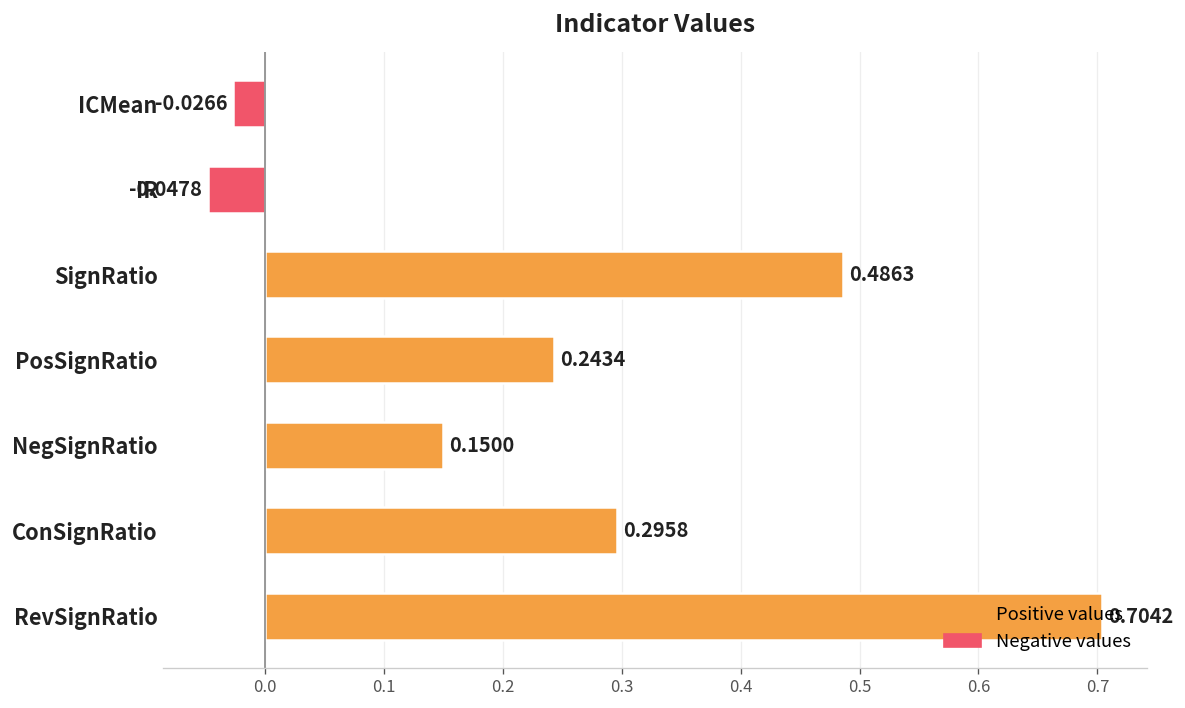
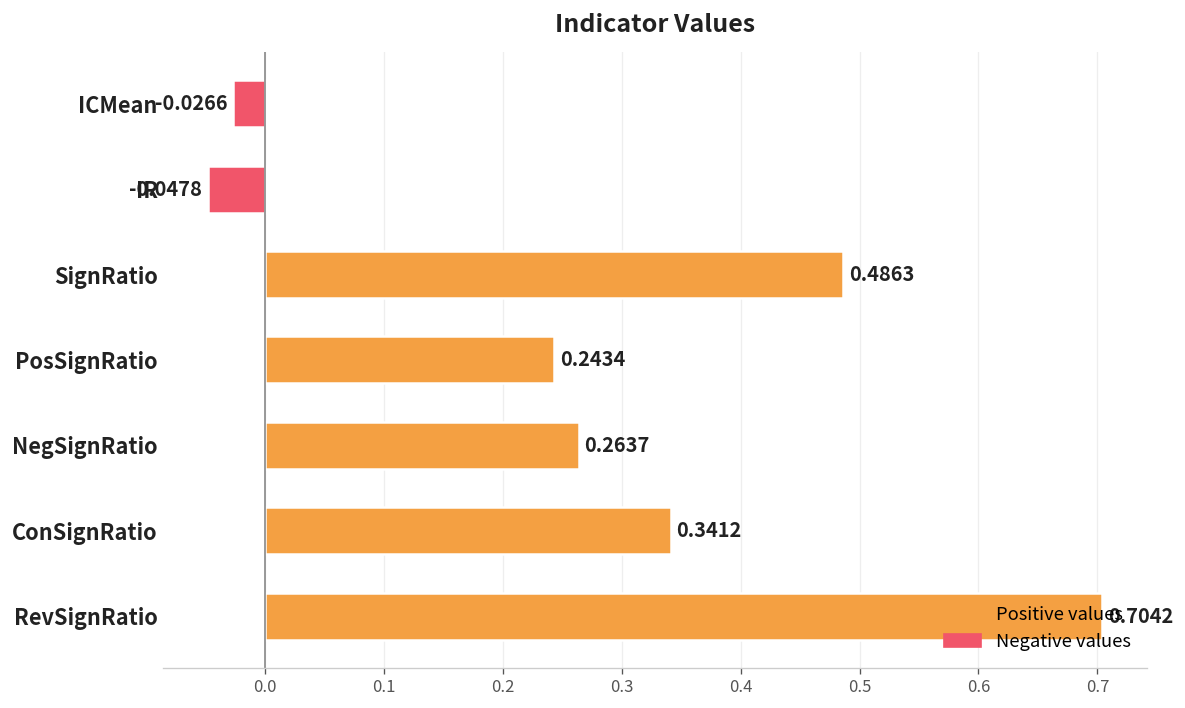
  {
    "ICMean": -0.0266,
    "IR": -0.0478,
    "SignRatio": 0.4863,
    "PosSignRatio": 0.2434,
-   "NegSignRatio": 0.1500,
-   "ConSignRatio": 0.2958,
+   "NegSignRatio": 0.2637,
+   "ConSignRatio": 0.3412,
    "RevSignRatio": 0.7042
  }
